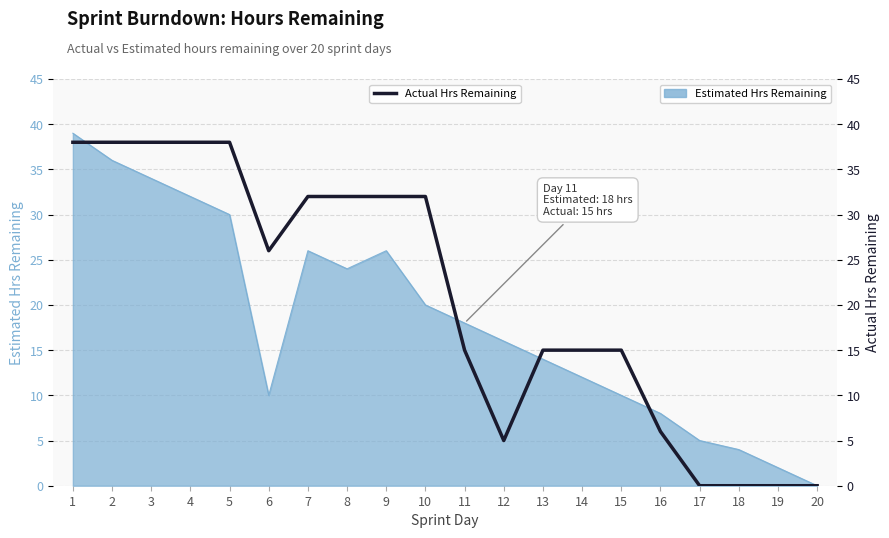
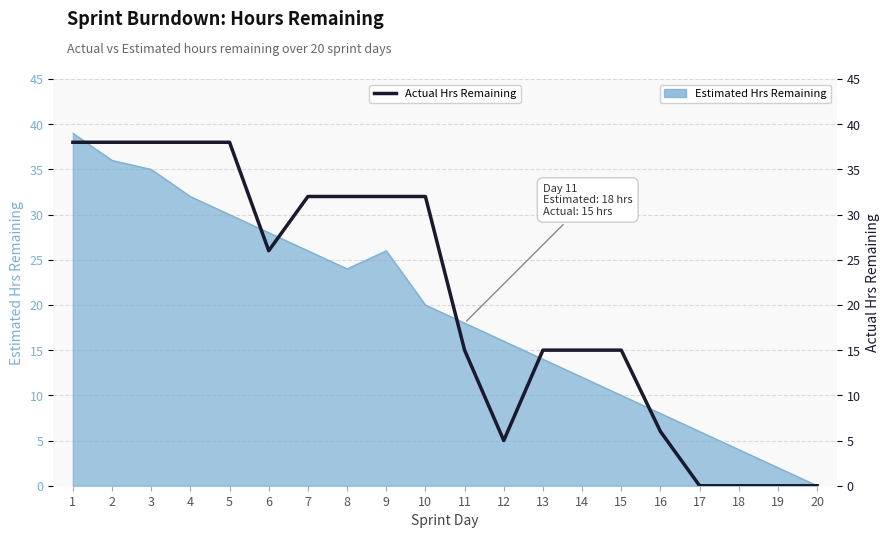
  {
    "Estimated Hrs Remaining": {
      "1": 39,
      "2": 36,
-     "3": 34,
+     "3": 35,
      "4": 32,
      "5": 30,
-     "6": 10,
+     "6": 28,
      "7": 26,
      "8": 24,
      "9": 26,
      "10": 20,
      "12": 16,
      "13": 14,
      "14": 12,
      "15": 10,
      "16": 8,
-     "17": 5,
+     "17": 6,
      "18": 4,
      "19": 2,
      "20": 0
    },
    "Actual Hrs Remaining": {
      "1": 38,
      "2": 38,
      "3": 38,
      "4": 38,
      "5": 38,
      "6": 26,
      "7": 32,
      "8": 32,
      "9": 32,
      "10": 32,
      "11": 15,
      "12": 5,
      "13": 15,
      "14": 15,
      "15": 15,
      "16": 6,
      "17": 0,
      "18": 0,
      "19": 0,
      "20": 0
    }
  }
